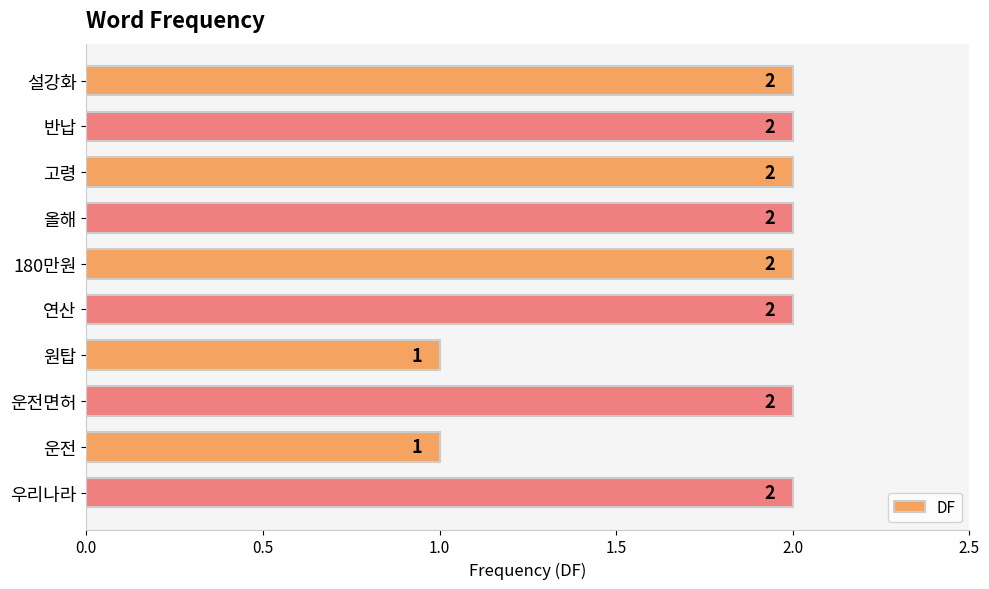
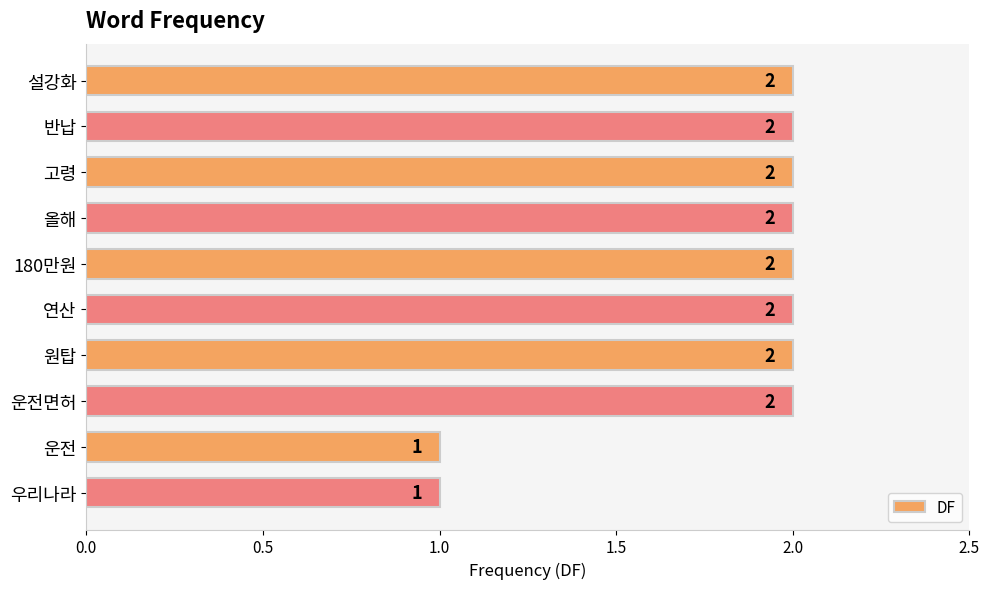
  {
    "설강화": 2,
    "반납": 2,
    "고령": 2,
    "올해": 2,
    "180만원": 2,
    "연산": 2,
-   "원탑": 1,
+   "원탑": 2,
    "운전면허": 2,
    "운전": 1,
-   "우리나라": 2
+   "우리나라": 1
  }
